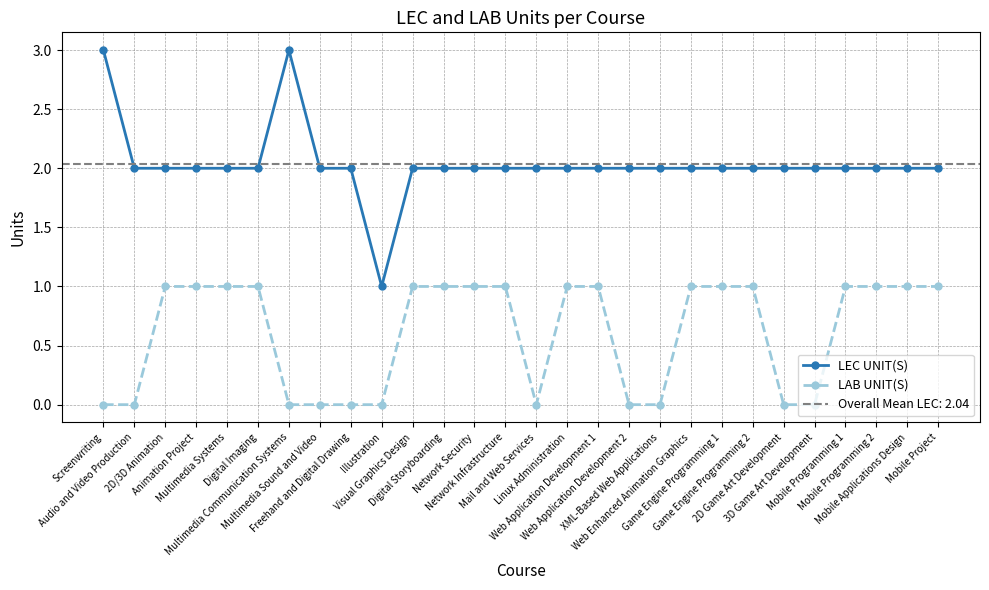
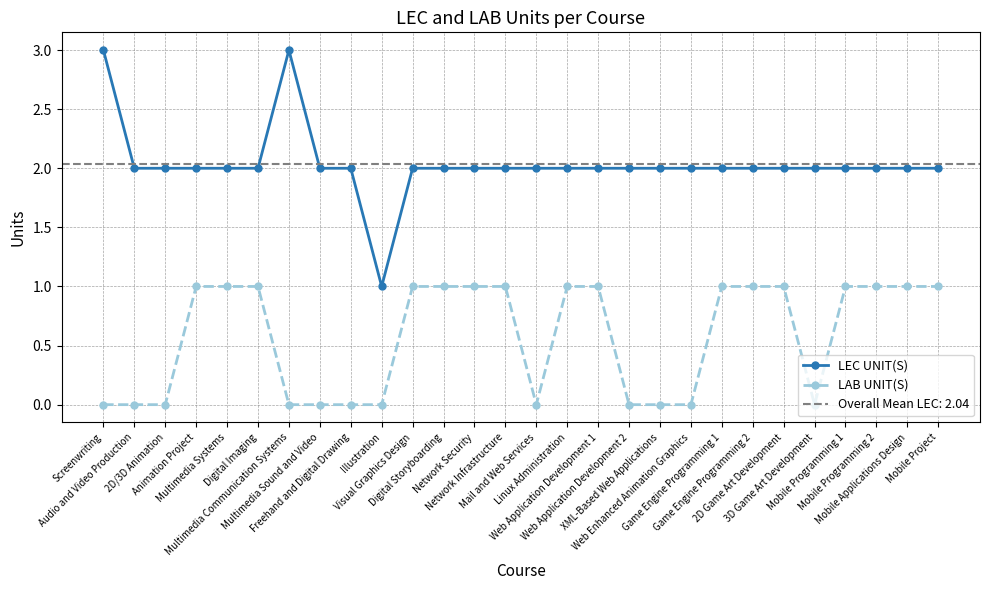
  {
    "LEC UNIT(S)": {
      "Screenwriting": 3,
      "Audio and Video Production": 2,
      "2D/3D Animation": 2,
      "Animation Project": 2,
      "Multimedia Systems": 2,
      "Digital Imaging": 2,
      "Multimedia Communication Systems": 3,
      "Multimedia Sound and Video": 2,
      "Freehand and Digital Drawing": 2,
      "Illustration": 1,
      "Visual Graphics Design": 2,
      "Digital Storyboarding": 2,
      "Network Security": 2,
      "Network Infrastructure": 2,
      "Mail and Web Services": 2,
      "Linux Administration": 2,
      "Web Application Development 1": 2,
      "Web Application Development 2": 2,
      "XML-Based Web Applications": 2,
      "Web Enhanced Animation Graphics": 2,
      "Game Engine Programming 1": 2,
      "Game Engine Programming 2": 2,
      "2D Game Art Development": 2,
      "3D Game Art Development": 2,
      "Mobile Programming 1": 2,
      "Mobile Programming 2": 2,
      "Mobile Applications Design": 2,
      "Mobile Project": 2
    },
    "LAB UNIT(S)": {
      "Screenwriting": 0,
      "Audio and Video Production": 0,
-     "2D/3D Animation": 1,
+     "2D/3D Animation": 0,
      "Animation Project": 1,
      "Multimedia Systems": 1,
      "Digital Imaging": 1,
      "Multimedia Communication Systems": 0,
      "Multimedia Sound and Video": 0,
      "Freehand and Digital Drawing": 0,
      "Illustration": 0,
      "Visual Graphics Design": 1,
      "Digital Storyboarding": 1,
      "Network Security": 1,
      "Network Infrastructure": 1,
      "Mail and Web Services": 0,
      "Linux Administration": 1,
      "Web Application Development 1": 1,
      "Web Application Development 2": 0,
      "XML-Based Web Applications": 0,
-     "Web Enhanced Animation Graphics": 1,
+     "Web Enhanced Animation Graphics": 0,
      "Game Engine Programming 1": 1,
      "Game Engine Programming 2": 1,
-     "2D Game Art Development": 0,
+     "2D Game Art Development": 1,
      "Mobile Programming 1": 1,
      "Mobile Programming 2": 1,
      "Mobile Applications Design": 1,
      "Mobile Project": 1
    }
  }
